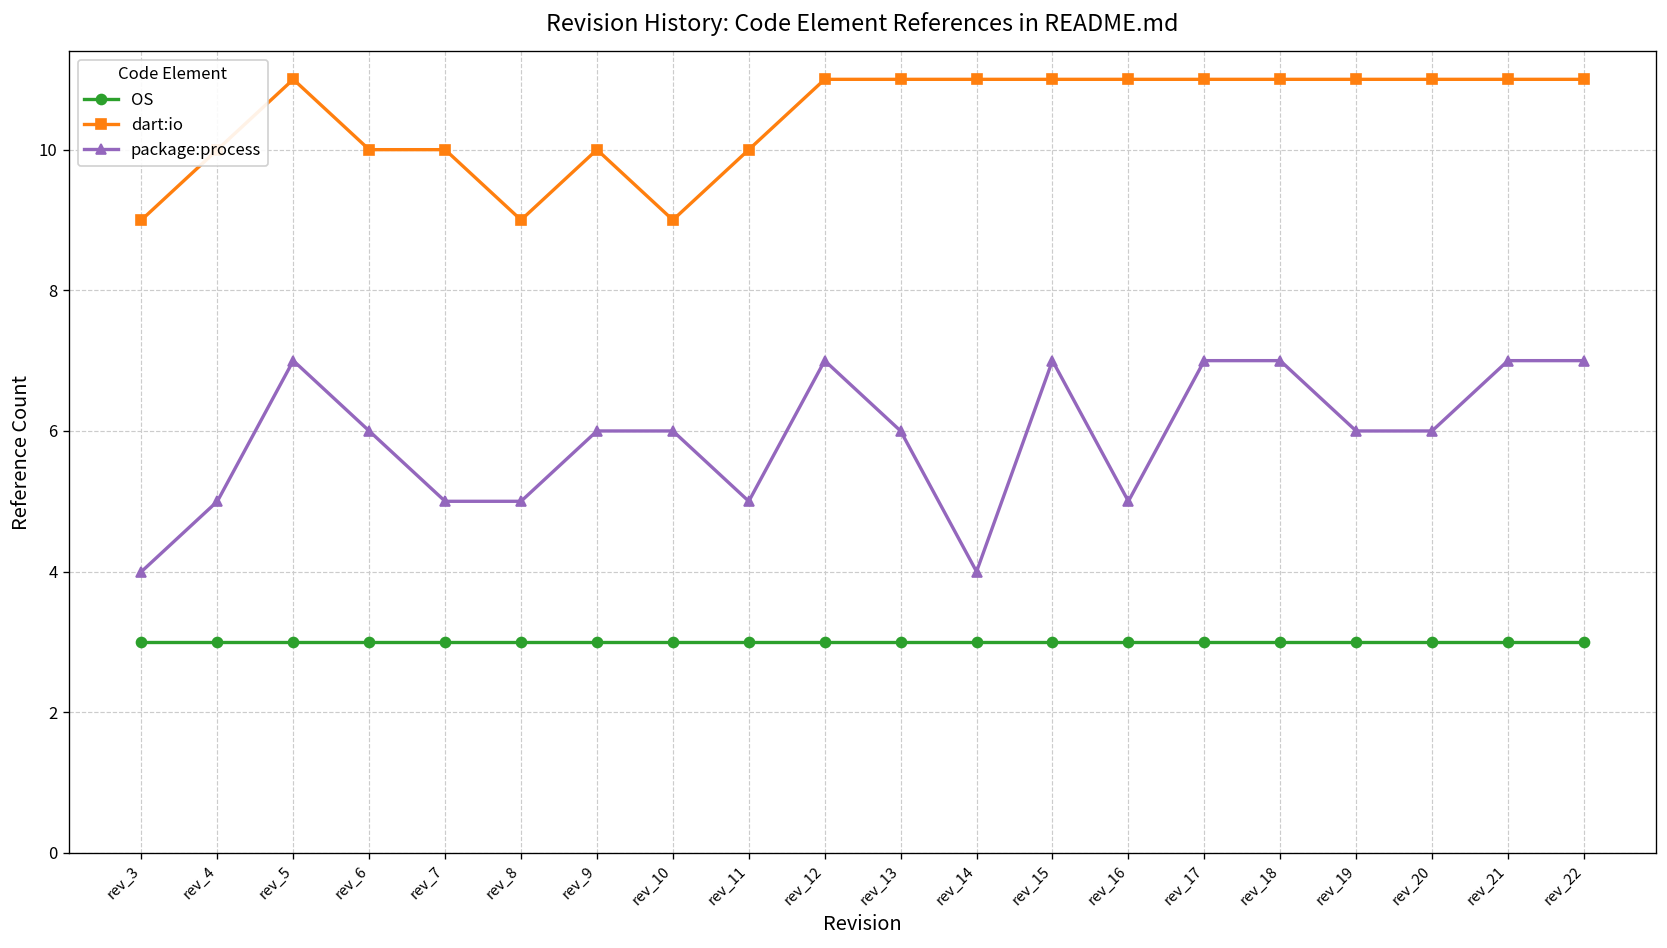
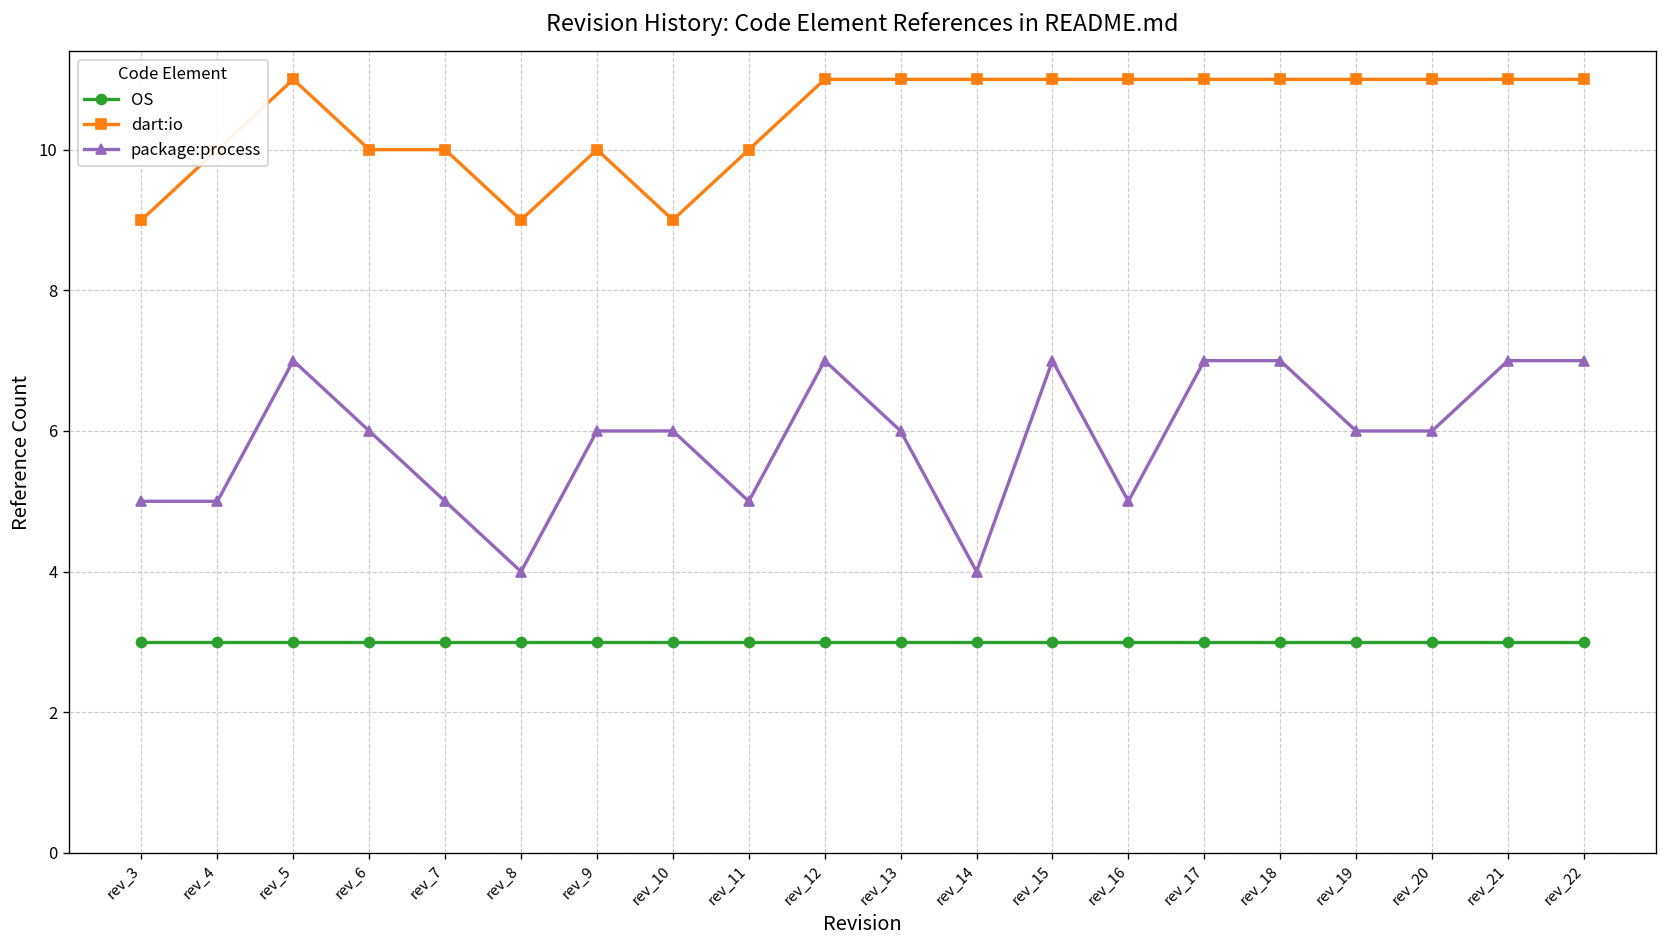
  {
    "OS": {
      "rev_3": 3,
      "rev_4": 3,
      "rev_5": 3,
      "rev_6": 3,
      "rev_7": 3,
      "rev_8": 3,
      "rev_9": 3,
      "rev_10": 3,
      "rev_11": 3,
      "rev_12": 3,
      "rev_13": 3,
      "rev_14": 3,
      "rev_15": 3,
      "rev_16": 3,
      "rev_17": 3,
      "rev_18": 3,
      "rev_19": 3,
      "rev_20": 3,
      "rev_21": 3,
      "rev_22": 3
    },
    "dart:io": {
      "rev_3": 9,
      "rev_5": 11,
      "rev_6": 10,
      "rev_7": 10,
      "rev_8": 9,
      "rev_9": 10,
      "rev_10": 9,
      "rev_11": 10,
      "rev_12": 11,
      "rev_13": 11,
      "rev_14": 11,
      "rev_15": 11,
      "rev_16": 11,
      "rev_17": 11,
      "rev_18": 11,
      "rev_19": 11,
      "rev_20": 11,
      "rev_21": 11,
      "rev_22": 11
    },
    "package:process": {
-     "rev_3": 4,
+     "rev_3": 5,
      "rev_4": 5,
      "rev_5": 7,
      "rev_6": 6,
      "rev_7": 5,
-     "rev_8": 5,
+     "rev_8": 4,
      "rev_9": 6,
      "rev_10": 6,
      "rev_11": 5,
      "rev_12": 7,
      "rev_13": 6,
      "rev_14": 4,
      "rev_15": 7,
      "rev_16": 5,
      "rev_17": 7,
      "rev_18": 7,
      "rev_19": 6,
      "rev_20": 6,
      "rev_21": 7,
      "rev_22": 7
    }
  }
